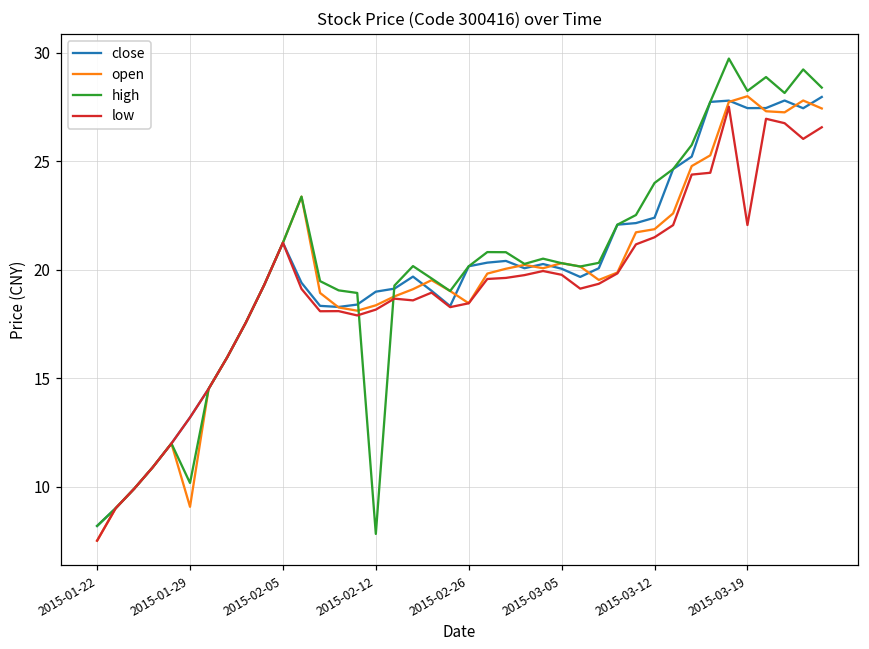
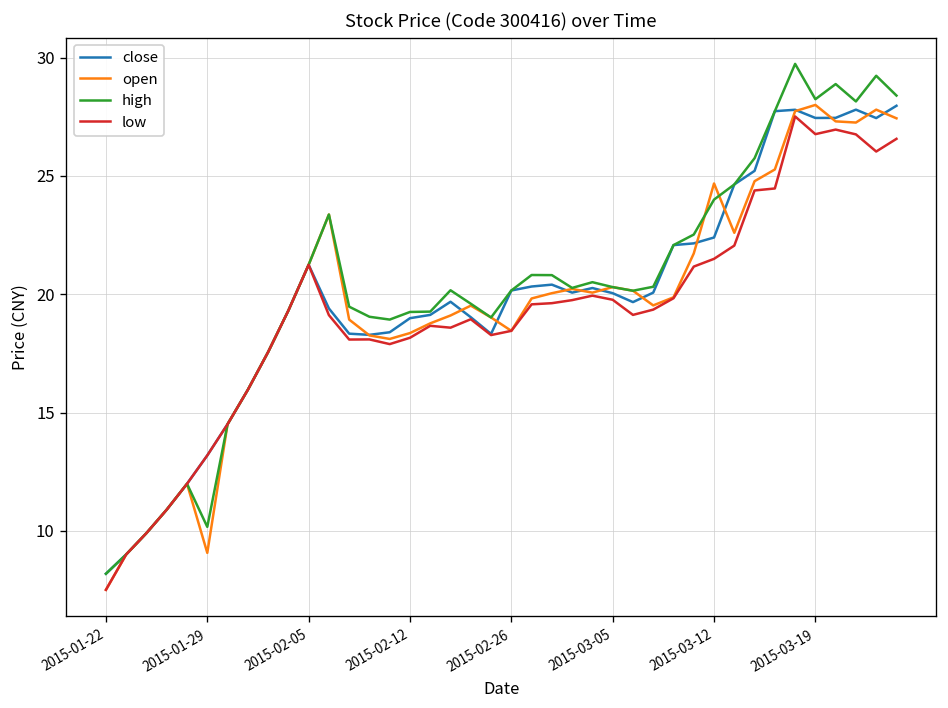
  {
    "close": {
      "2015-02-12": 19.0,
      "2015-03-05": 20.0,
      "2015-03-12": 22.4,
      "2015-03-19": 27.4
    },
    "open": {
      "2015-01-29": 9.1,
      "2015-02-12": 18.4,
-     "2015-03-12": 21.9,
+     "2015-03-12": 24.7,
      "2015-03-19": 28.0
    },
    "high": {
      "2015-01-29": 10.2,
-     "2015-02-12": 7.8,
+     "2015-02-12": 19.3,
      "2015-03-12": 24.0,
      "2015-03-19": 28.2
    },
    "low": {
      "2015-02-12": 18.2,
      "2015-03-05": 19.8,
      "2015-03-12": 21.5,
-     "2015-03-19": 22.1
+     "2015-03-19": 26.8
    }
  }
